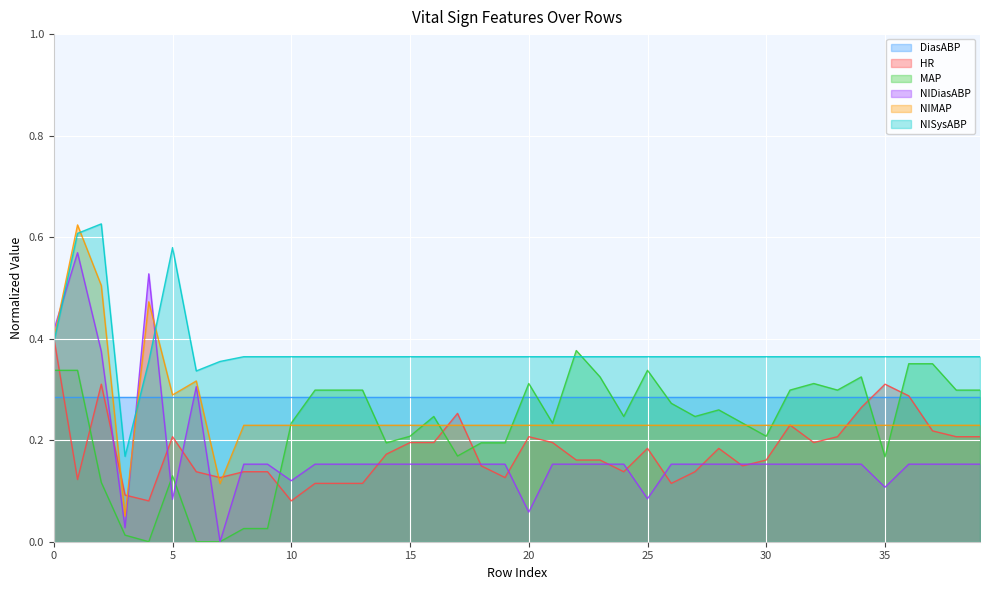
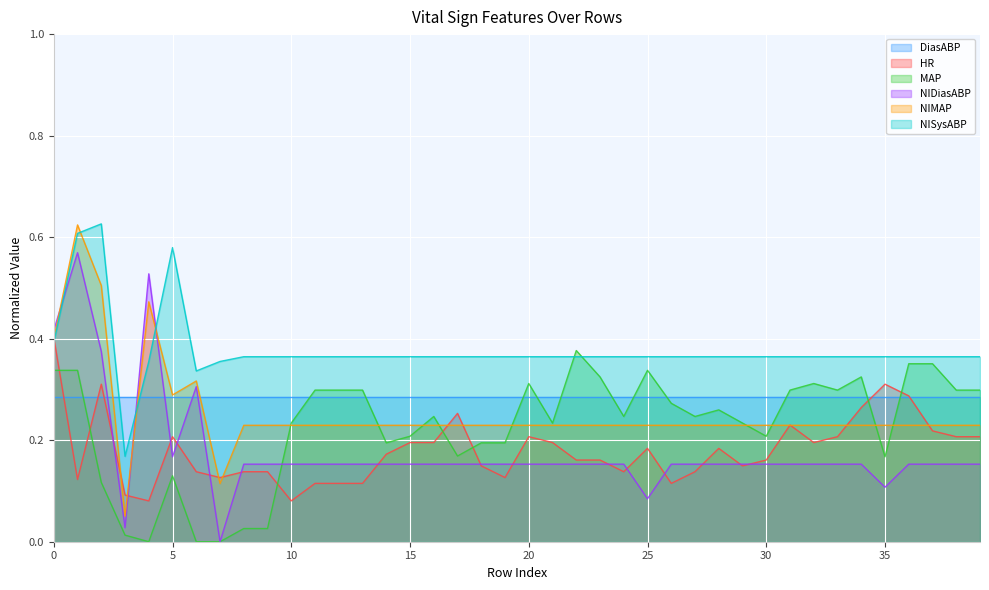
  {
    "MAP": {
      "0": 0.34,
      "5": 0.13,
      "15": 0.21,
      "20": 0.31,
      "25": 0.34,
      "30": 0.21,
      "35": 0.17
    },
    "NIDiasABP": {
      "0": 0.42,
-     "5": 0.08,
-     "10": 0.12,
+     "5": 0.17,
+     "10": 0.15,
      "15": 0.15,
-     "20": 0.06,
+     "20": 0.15,
      "25": 0.08,
      "30": 0.15,
      "35": 0.11
    }
  }
